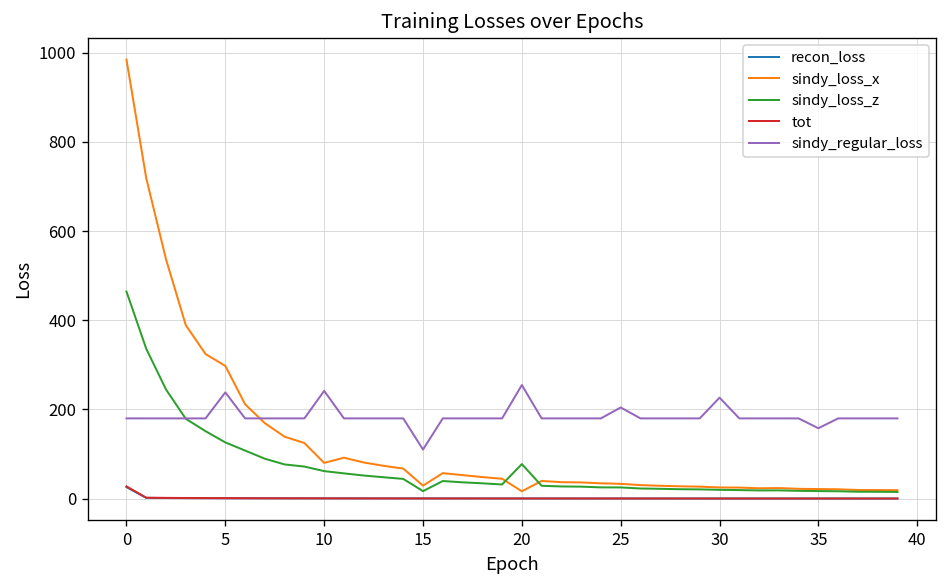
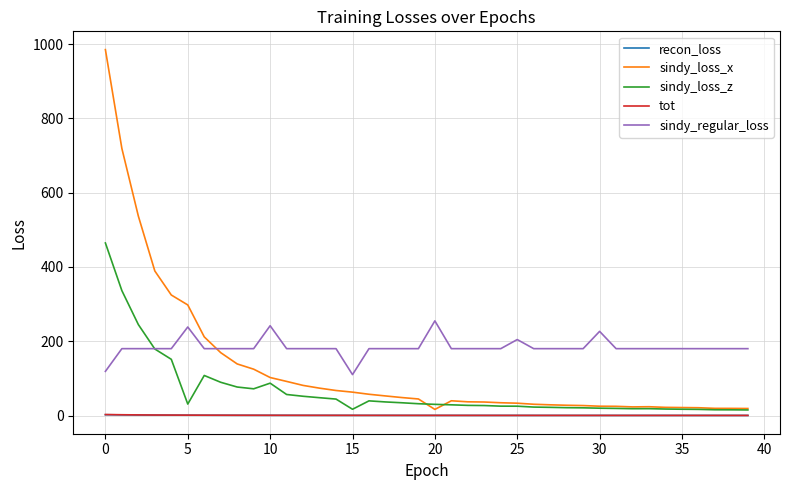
  {
    "recon_loss": {
-     "0": 30
+     "0": 0
    },
    "sindy_loss_x": {
      "0": 980,
      "5": 300,
-     "10": 80,
-     "15": 30,
+     "10": 100,
+     "15": 60,
      "20": 20,
      "25": 30
    },
    "sindy_loss_z": {
      "0": 460,
-     "5": 130,
-     "10": 60,
+     "5": 30,
+     "10": 90,
      "15": 20,
-     "20": 80,
+     "20": 30,
      "25": 30
    },
    "tot": {
-     "0": 30
+     "0": 0
    },
    "sindy_regular_loss": {
-     "0": 180,
+     "0": 120,
      "5": 240,
      "10": 240,
      "15": 110,
      "20": 250,
      "25": 200,
      "30": 230,
-     "35": 160
+     "35": 180
    }
  }
